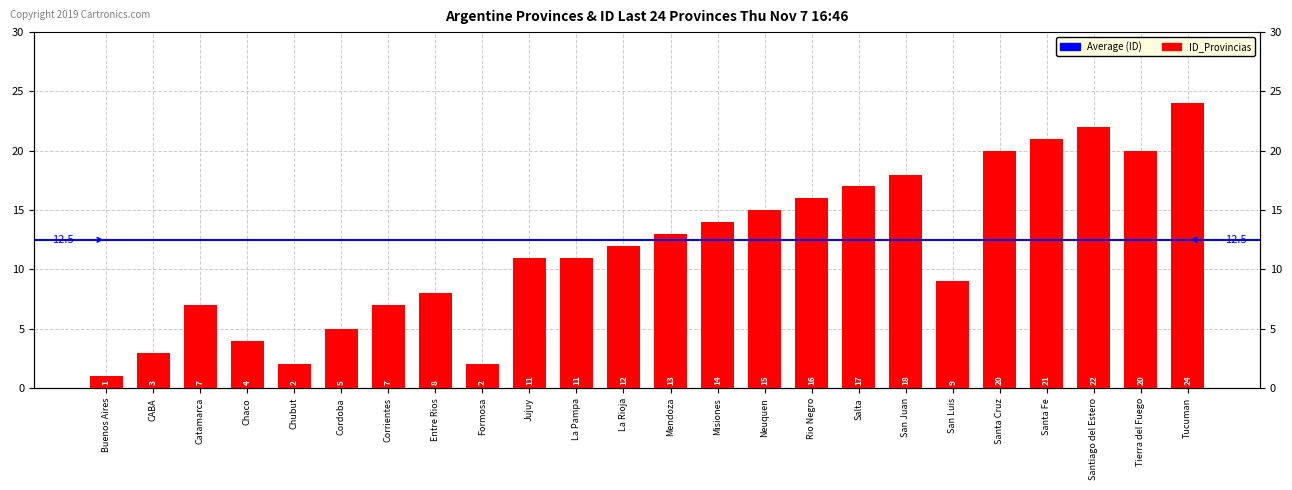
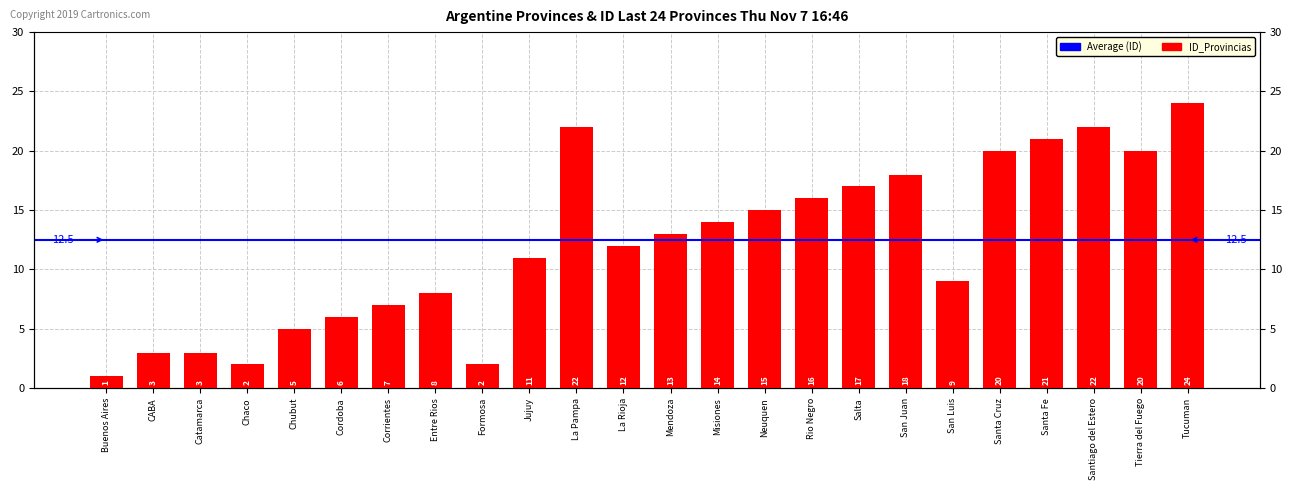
  {
    "Buenos Aires": 1,
    "CABA": 3,
-   "Catamarca": 7,
-   "Chaco": 4,
-   "Chubut": 2,
-   "Cordoba": 5,
+   "Catamarca": 3,
+   "Chaco": 2,
+   "Chubut": 5,
+   "Cordoba": 6,
    "Corrientes": 7,
    "Entre Rios": 8,
    "Formosa": 2,
    "Jujuy": 11,
-   "La Pampa": 11,
+   "La Pampa": 22,
    "La Rioja": 12,
    "Mendoza": 13,
    "Misiones": 14,
    "Neuquen": 15,
    "Rio Negro": 16,
    "Salta": 17,
    "San Juan": 18,
    "San Luis": 9,
    "Santa Cruz": 20,
    "Santa Fe": 21,
    "Santiago del Estero": 22,
    "Tierra del Fuego": 20,
    "Tucuman": 24
  }
